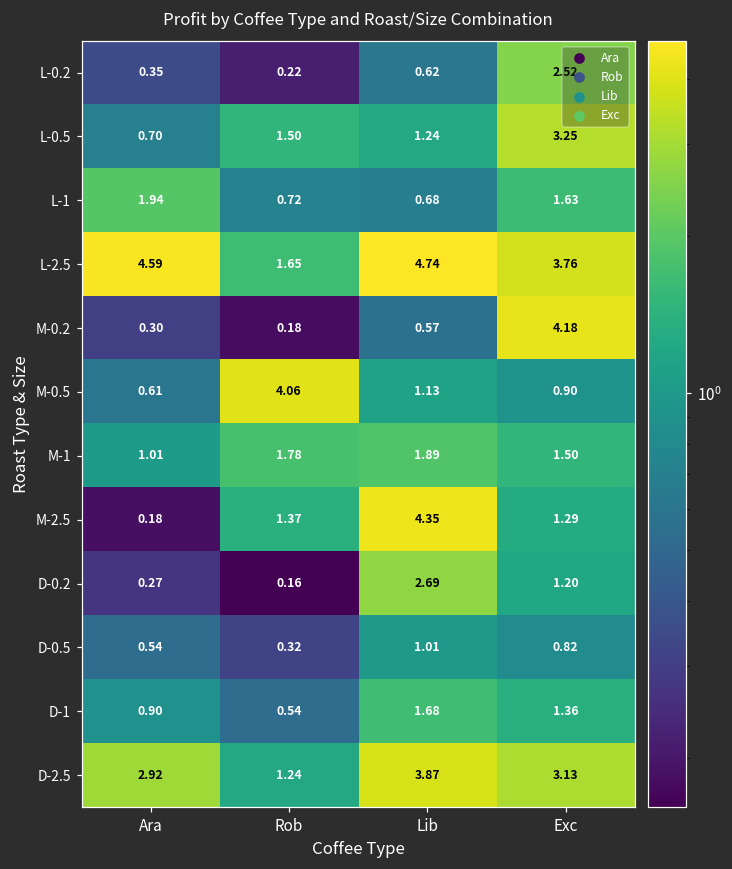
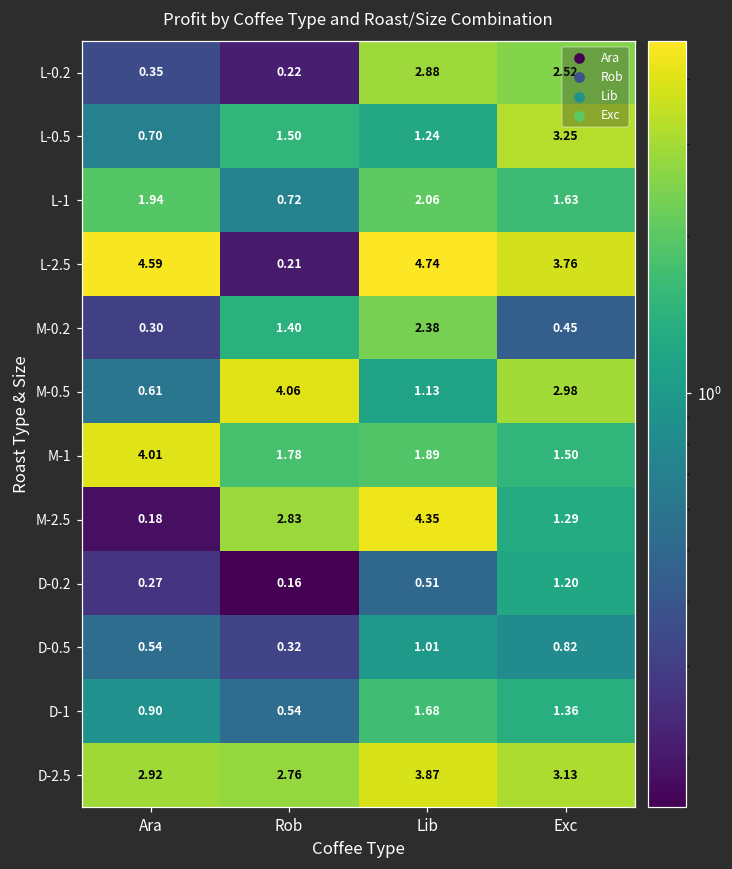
  {
    "L-0.2": {
      "Ara": 0.35,
      "Rob": 0.22,
-     "Lib": 0.62
+     "Lib": 2.88
    },
    "L-0.5": {
      "Ara": 0.70,
      "Rob": 1.50,
      "Lib": 1.24,
      "Exc": 3.25
    },
    "L-1": {
      "Ara": 1.94,
      "Rob": 0.72,
-     "Lib": 0.68,
+     "Lib": 2.06,
      "Exc": 1.63
    },
    "L-2.5": {
      "Ara": 4.59,
-     "Rob": 1.65,
+     "Rob": 0.21,
      "Lib": 4.74,
      "Exc": 3.76
    },
    "M-0.2": {
      "Ara": 0.30,
-     "Rob": 0.18,
-     "Lib": 0.57,
-     "Exc": 4.18
+     "Rob": 1.40,
+     "Lib": 2.38,
+     "Exc": 0.45
    },
    "M-0.5": {
      "Ara": 0.61,
      "Rob": 4.06,
      "Lib": 1.13,
-     "Exc": 0.90
+     "Exc": 2.98
    },
    "M-1": {
-     "Ara": 1.01,
+     "Ara": 4.01,
      "Rob": 1.78,
      "Lib": 1.89,
      "Exc": 1.50
    },
    "M-2.5": {
      "Ara": 0.18,
-     "Rob": 1.37,
+     "Rob": 2.83,
      "Lib": 4.35,
      "Exc": 1.29
    },
    "D-0.2": {
      "Ara": 0.27,
      "Rob": 0.16,
-     "Lib": 2.69,
+     "Lib": 0.51,
      "Exc": 1.20
    },
    "D-0.5": {
      "Ara": 0.54,
      "Rob": 0.32,
      "Lib": 1.01,
      "Exc": 0.82
    },
    "D-1": {
      "Ara": 0.90,
      "Rob": 0.54,
      "Lib": 1.68,
      "Exc": 1.36
    },
    "D-2.5": {
      "Ara": 2.92,
-     "Rob": 1.24,
+     "Rob": 2.76,
      "Lib": 3.87,
      "Exc": 3.13
    }
  }
